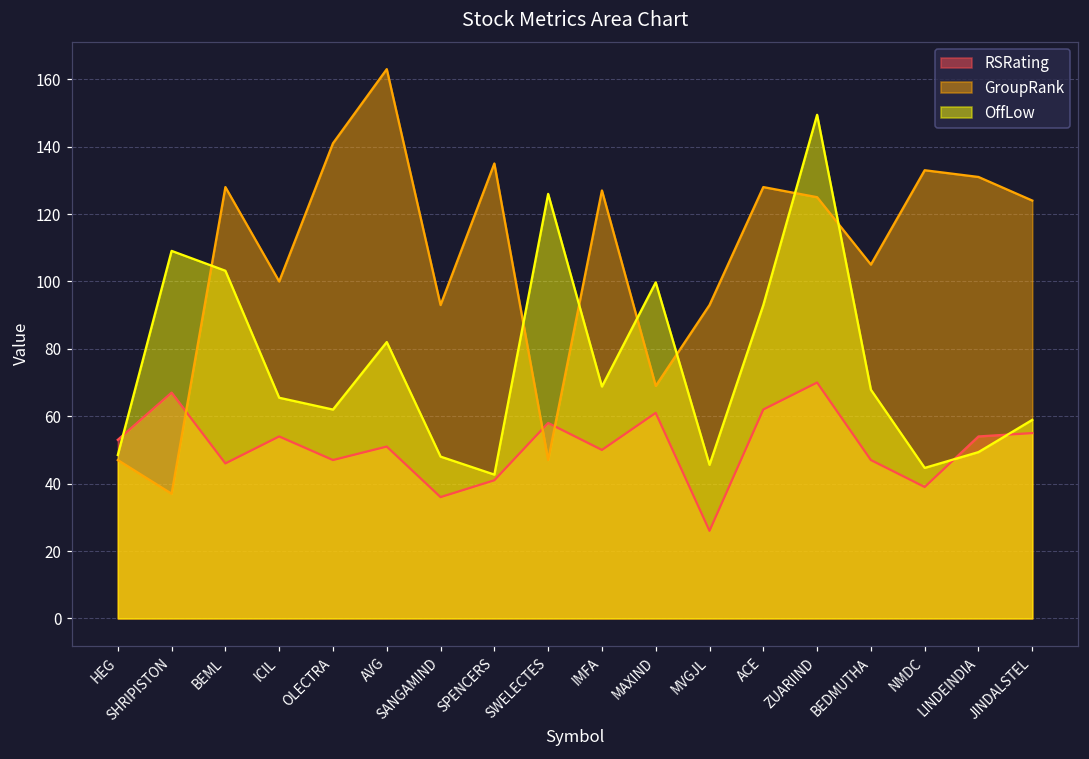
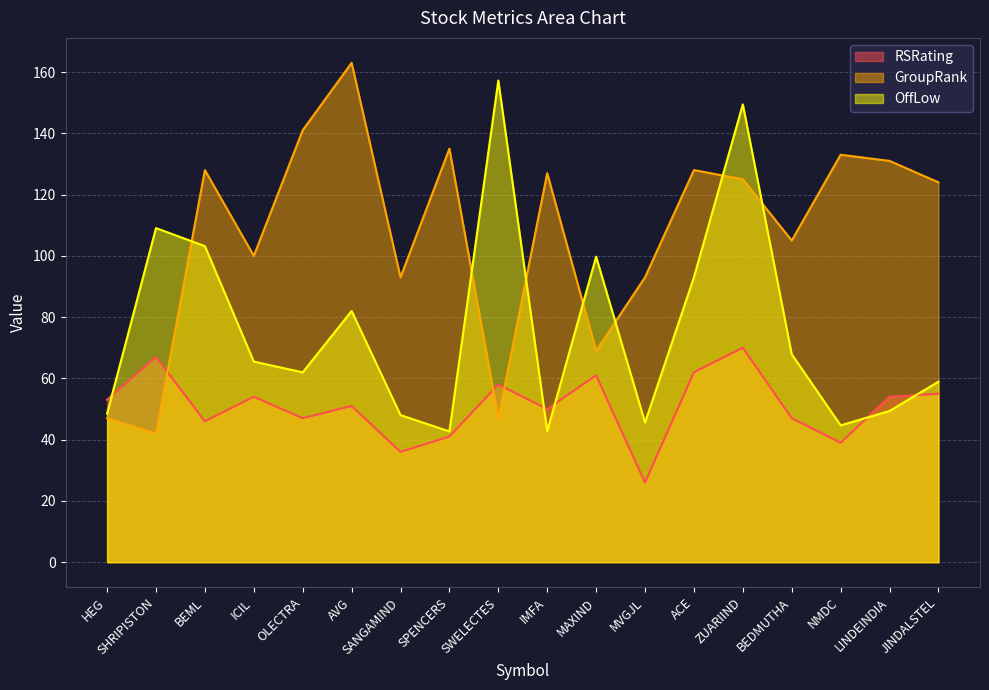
  {
    "RSRating": {
      "HEG": 53,
      "SHRIPISTON": 67,
      "BEML": 46,
      "ICIL": 54,
      "OLECTRA": 47,
      "AVG": 51,
      "SANGAMIND": 36,
      "SPENCERS": 41,
      "SWELECTES": 58,
      "IMFA": 50,
      "MAXIND": 61,
      "MVGJL": 26,
      "ACE": 62,
      "ZUARIIND": 70,
      "BEDMUTHA": 47,
      "NMDC": 39,
      "LINDEINDIA": 54,
      "JINDALSTEL": 55
    },
    "GroupRank": {
      "HEG": 47,
-     "SHRIPISTON": 37,
+     "SHRIPISTON": 42,
      "BEML": 128,
      "ICIL": 100,
      "OLECTRA": 141,
      "AVG": 163,
      "SANGAMIND": 93,
      "SPENCERS": 135,
      "SWELECTES": 47,
      "IMFA": 127,
      "MAXIND": 69,
      "MVGJL": 93,
      "ACE": 128,
      "ZUARIIND": 125,
      "BEDMUTHA": 105,
      "NMDC": 133,
      "LINDEINDIA": 131,
      "JINDALSTEL": 124
    },
    "OffLow": {
      "HEG": 49,
      "SHRIPISTON": 109,
      "BEML": 103,
      "ICIL": 65,
      "OLECTRA": 62,
      "AVG": 82,
      "SANGAMIND": 48,
      "SPENCERS": 43,
-     "SWELECTES": 126,
-     "IMFA": 69,
+     "SWELECTES": 157,
+     "IMFA": 43,
      "MAXIND": 100,
      "MVGJL": 46,
      "ACE": 93,
      "ZUARIIND": 149,
      "BEDMUTHA": 68,
      "NMDC": 45,
      "LINDEINDIA": 49,
      "JINDALSTEL": 59
    }
  }
